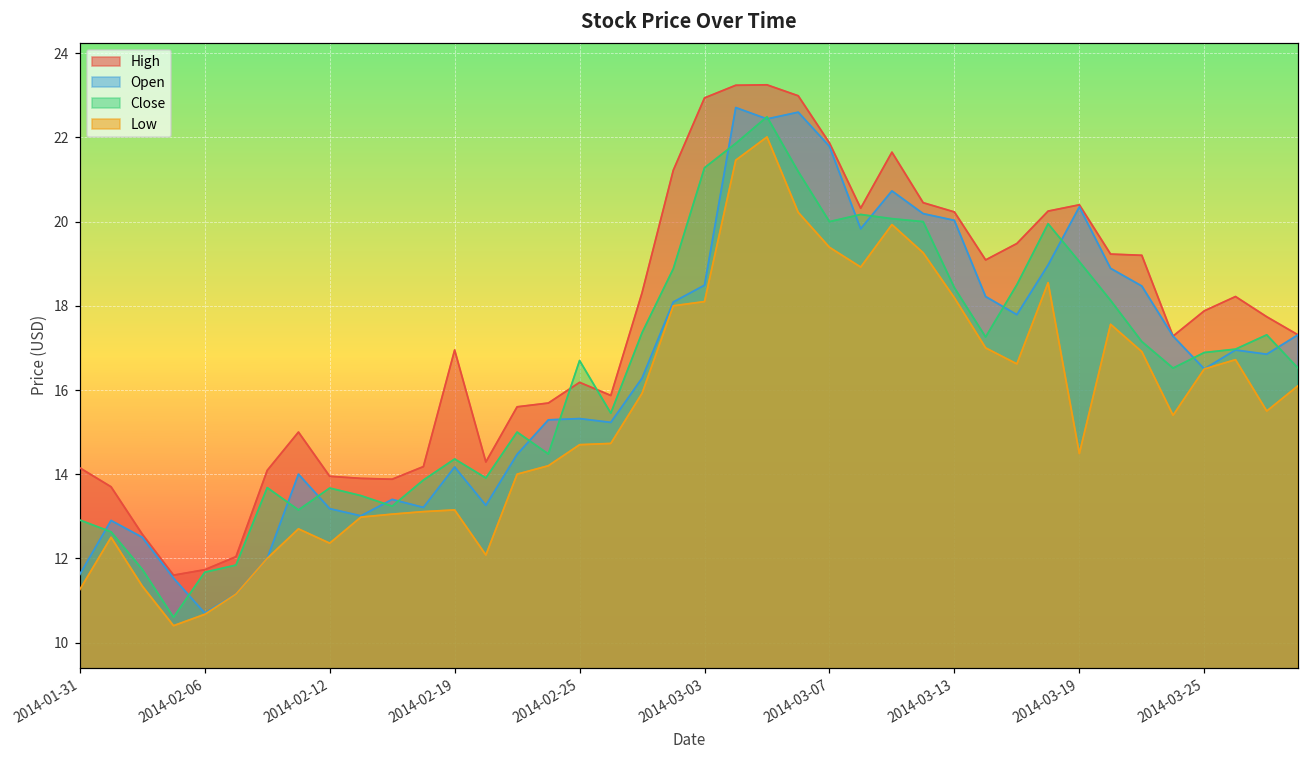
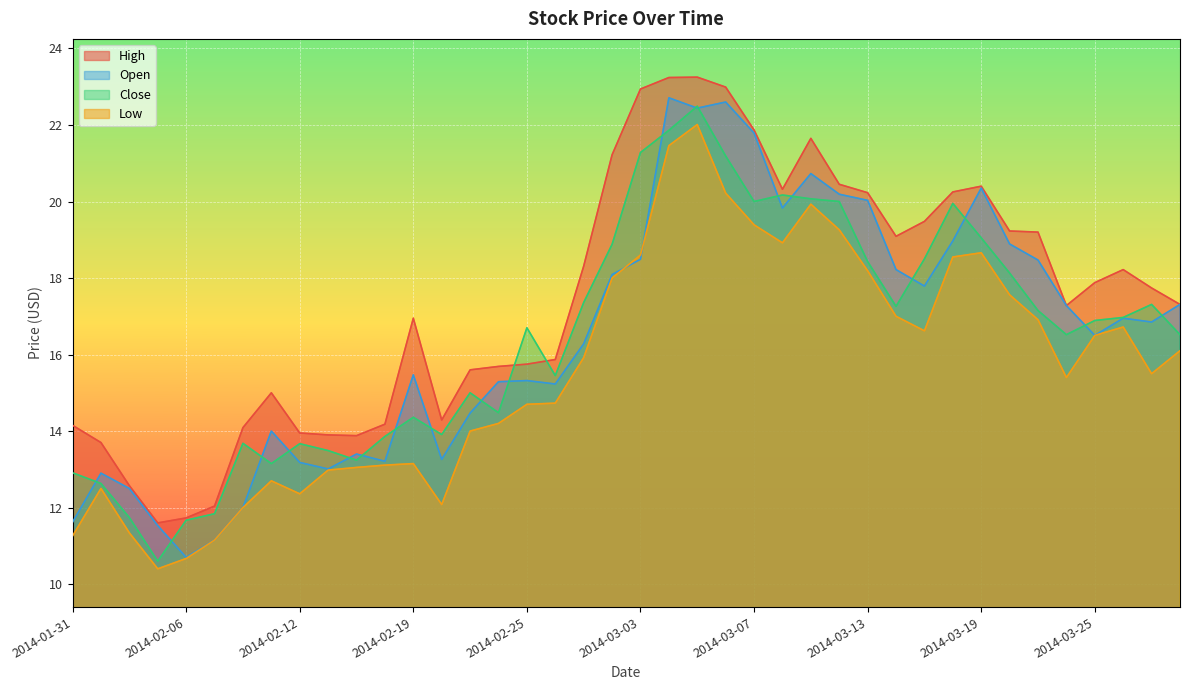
  {
    "High": {
      "2014-01-31": 14.2,
      "2014-02-12": 14.0,
      "2014-02-19": 17.0,
-     "2014-02-25": 16.2,
+     "2014-02-25": 15.7,
      "2014-03-03": 22.9,
      "2014-03-07": 21.9,
      "2014-03-13": 20.2,
      "2014-03-25": 17.9
    },
    "Open": {
      "2014-01-31": 11.6,
      "2014-02-12": 13.2,
-     "2014-02-19": 14.2,
+     "2014-02-19": 15.5,
      "2014-02-25": 15.3,
      "2014-03-03": 18.5,
      "2014-03-07": 21.8,
      "2014-03-13": 20.0
    },
    "Close": {
      "2014-01-31": 12.9,
      "2014-02-12": 13.7,
      "2014-02-19": 14.4,
      "2014-02-25": 16.7,
      "2014-03-03": 21.3,
      "2014-03-07": 20.0,
      "2014-03-13": 18.4,
      "2014-03-19": 19.1,
      "2014-03-25": 16.9
    },
    "Low": {
      "2014-01-31": 11.3,
      "2014-02-12": 12.4,
      "2014-02-19": 13.2,
      "2014-02-25": 14.7,
-     "2014-03-03": 18.1,
+     "2014-03-03": 18.6,
      "2014-03-07": 19.4,
      "2014-03-13": 18.2,
-     "2014-03-19": 14.5
+     "2014-03-19": 18.7
    }
  }
